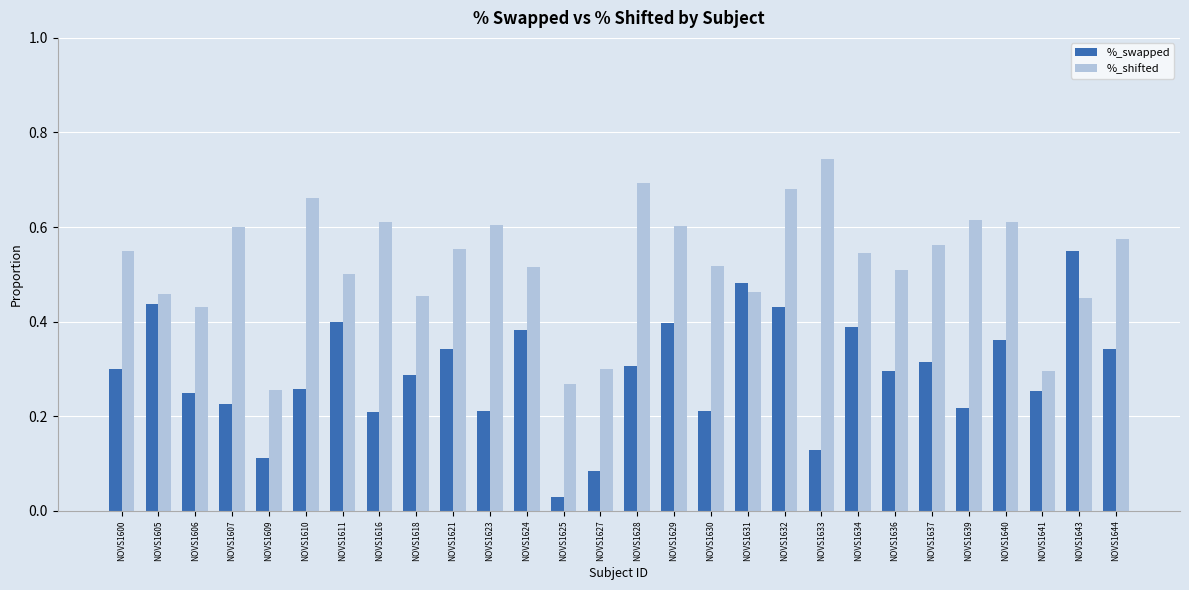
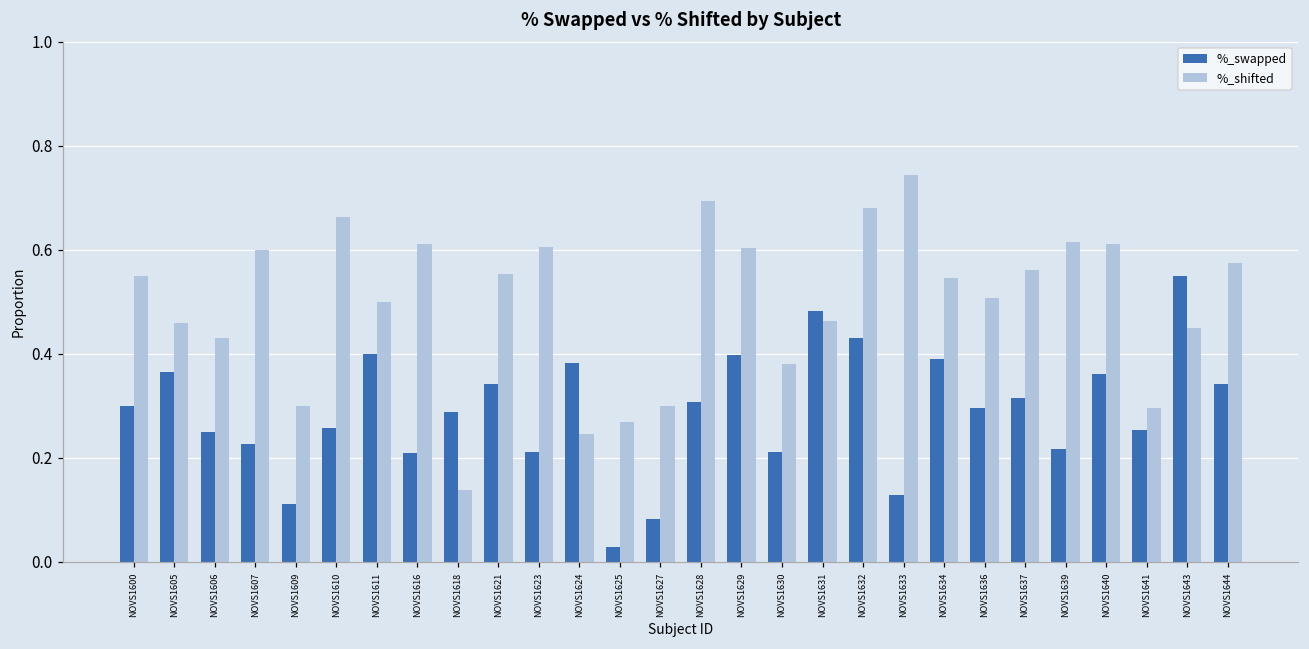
  {
    "%_swapped": {
      "NOVS1600": 0.30,
-     "NOVS1605": 0.44,
+     "NOVS1605": 0.36,
      "NOVS1606": 0.25,
      "NOVS1607": 0.23,
      "NOVS1609": 0.11,
      "NOVS1610": 0.26,
      "NOVS1611": 0.40,
      "NOVS1616": 0.21,
      "NOVS1618": 0.29,
      "NOVS1621": 0.34,
      "NOVS1623": 0.21,
      "NOVS1624": 0.38,
      "NOVS1625": 0.03,
      "NOVS1627": 0.08,
      "NOVS1628": 0.31,
      "NOVS1629": 0.40,
      "NOVS1630": 0.21,
      "NOVS1631": 0.48,
      "NOVS1632": 0.43,
      "NOVS1633": 0.13,
      "NOVS1634": 0.39,
      "NOVS1636": 0.30,
      "NOVS1637": 0.32,
      "NOVS1639": 0.22,
      "NOVS1640": 0.36,
      "NOVS1641": 0.25,
      "NOVS1643": 0.55,
      "NOVS1644": 0.34
    },
    "%_shifted": {
      "NOVS1600": 0.55,
      "NOVS1605": 0.46,
      "NOVS1606": 0.43,
      "NOVS1607": 0.60,
-     "NOVS1609": 0.26,
+     "NOVS1609": 0.30,
      "NOVS1610": 0.66,
      "NOVS1611": 0.50,
      "NOVS1616": 0.61,
-     "NOVS1618": 0.45,
+     "NOVS1618": 0.14,
      "NOVS1621": 0.55,
      "NOVS1623": 0.61,
-     "NOVS1624": 0.51,
+     "NOVS1624": 0.25,
      "NOVS1625": 0.27,
      "NOVS1627": 0.30,
      "NOVS1628": 0.69,
      "NOVS1629": 0.60,
-     "NOVS1630": 0.52,
+     "NOVS1630": 0.38,
      "NOVS1631": 0.46,
      "NOVS1632": 0.68,
      "NOVS1633": 0.74,
      "NOVS1634": 0.55,
      "NOVS1636": 0.51,
      "NOVS1637": 0.56,
      "NOVS1639": 0.62,
      "NOVS1640": 0.61,
      "NOVS1641": 0.30,
      "NOVS1643": 0.45,
      "NOVS1644": 0.58
    }
  }
